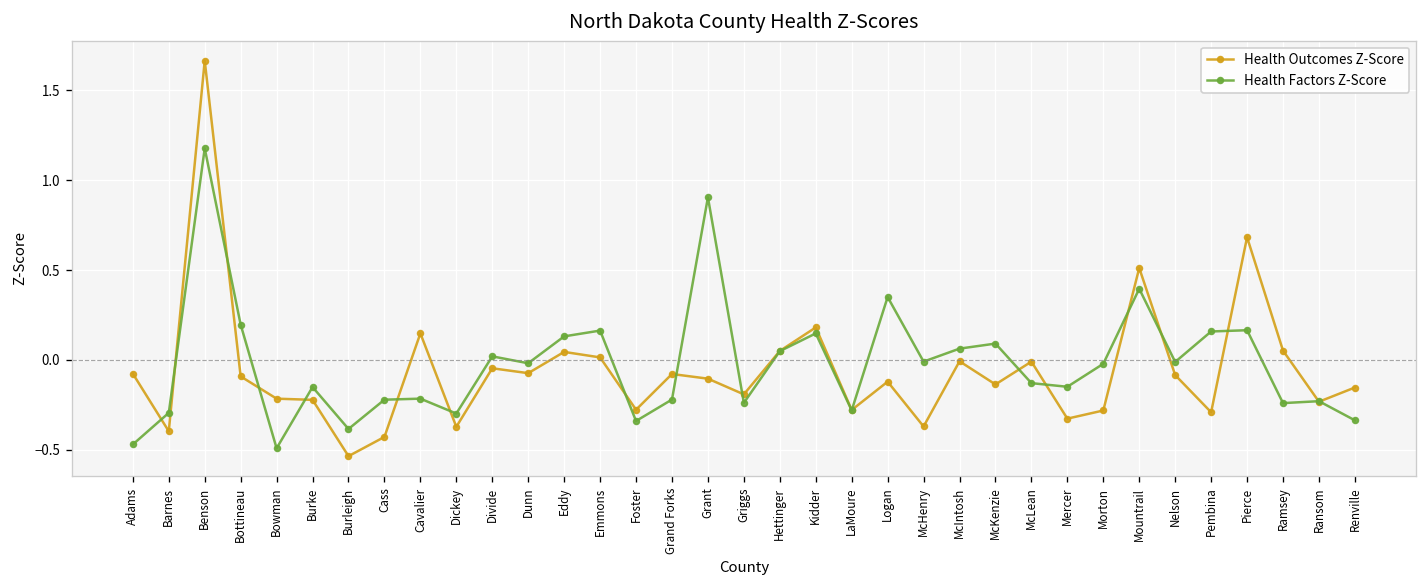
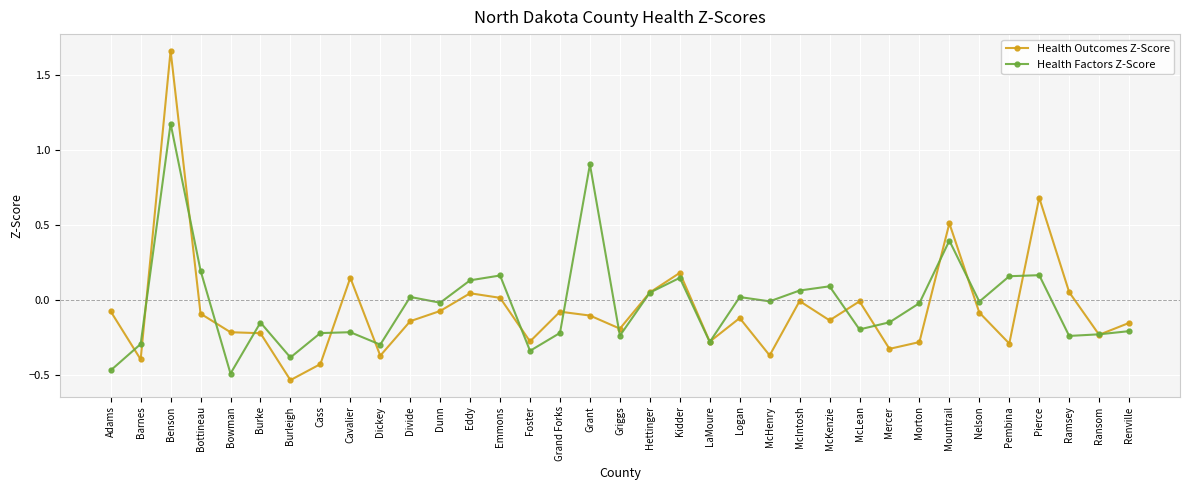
  {
    "Health Outcomes Z-Score": {
      "Adams": -0.08,
      "Barnes": -0.40,
      "Benson": 1.67,
      "Bottineau": -0.09,
      "Bowman": -0.22,
      "Burke": -0.22,
      "Burleigh": -0.54,
      "Cass": -0.43,
      "Cavalier": 0.15,
      "Dickey": -0.37,
-     "Divide": -0.05,
+     "Divide": -0.14,
      "Dunn": -0.07,
      "Eddy": 0.04,
      "Emmons": 0.01,
      "Foster": -0.28,
      "Grand Forks": -0.08,
      "Grant": -0.10,
      "Griggs": -0.19,
      "Kidder": 0.18,
      "Logan": -0.12,
      "McHenry": -0.37,
      "McIntosh": -0.01,
      "McKenzie": -0.14,
      "McLean": -0.01,
      "Mercer": -0.33,
      "Morton": -0.28,
      "Mountrail": 0.51,
      "Nelson": -0.08,
      "Pembina": -0.29,
      "Pierce": 0.68,
      "Ramsey": 0.05,
      "Renville": -0.15
    },
    "Health Factors Z-Score": {
      "Adams": -0.47,
      "Barnes": -0.29,
      "Benson": 1.18,
      "Bottineau": 0.20,
      "Bowman": -0.49,
      "Burke": -0.15,
      "Burleigh": -0.38,
      "Cass": -0.22,
      "Cavalier": -0.22,
      "Dickey": -0.30,
      "Divide": 0.02,
      "Dunn": -0.02,
      "Eddy": 0.13,
      "Emmons": 0.16,
      "Foster": -0.34,
      "Grand Forks": -0.22,
      "Grant": 0.91,
      "Griggs": -0.24,
      "Kidder": 0.15,
-     "Logan": 0.35,
+     "Logan": 0.02,
      "McHenry": -0.01,
      "McIntosh": 0.06,
      "McKenzie": 0.09,
-     "McLean": -0.13,
+     "McLean": -0.20,
      "Mercer": -0.15,
      "Morton": -0.02,
      "Mountrail": 0.40,
      "Nelson": -0.01,
      "Pembina": 0.16,
      "Pierce": 0.17,
      "Ramsey": -0.24,
-     "Renville": -0.34
+     "Renville": -0.21
    }
  }
